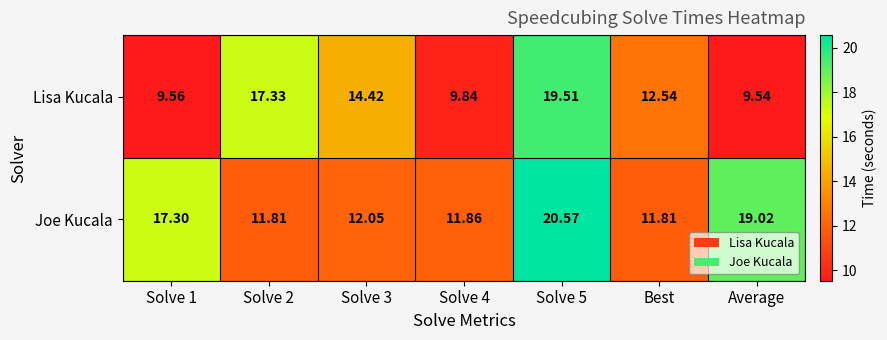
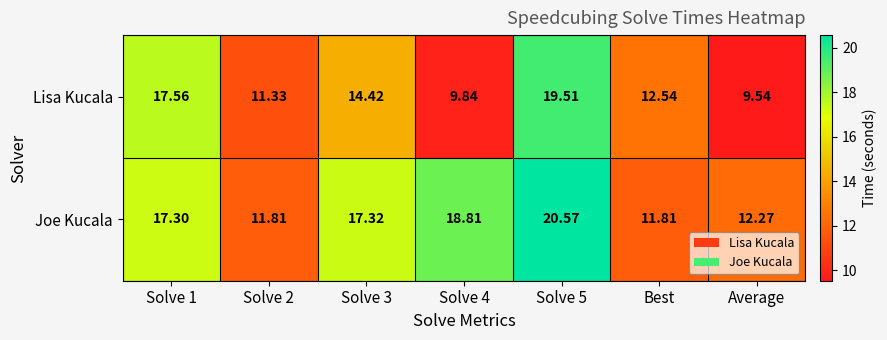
  {
    "Lisa Kucala": {
-     "Solve 1": 9.56,
-     "Solve 2": 17.33,
+     "Solve 1": 17.56,
+     "Solve 2": 11.33,
      "Solve 3": 14.42,
      "Solve 4": 9.84,
      "Solve 5": 19.51,
      "Best": 12.54,
      "Average": 9.54
    },
    "Joe Kucala": {
      "Solve 1": 17.30,
      "Solve 2": 11.81,
-     "Solve 3": 12.05,
-     "Solve 4": 11.86,
+     "Solve 3": 17.32,
+     "Solve 4": 18.81,
      "Solve 5": 20.57,
      "Best": 11.81,
-     "Average": 19.02
+     "Average": 12.27
    }
  }
